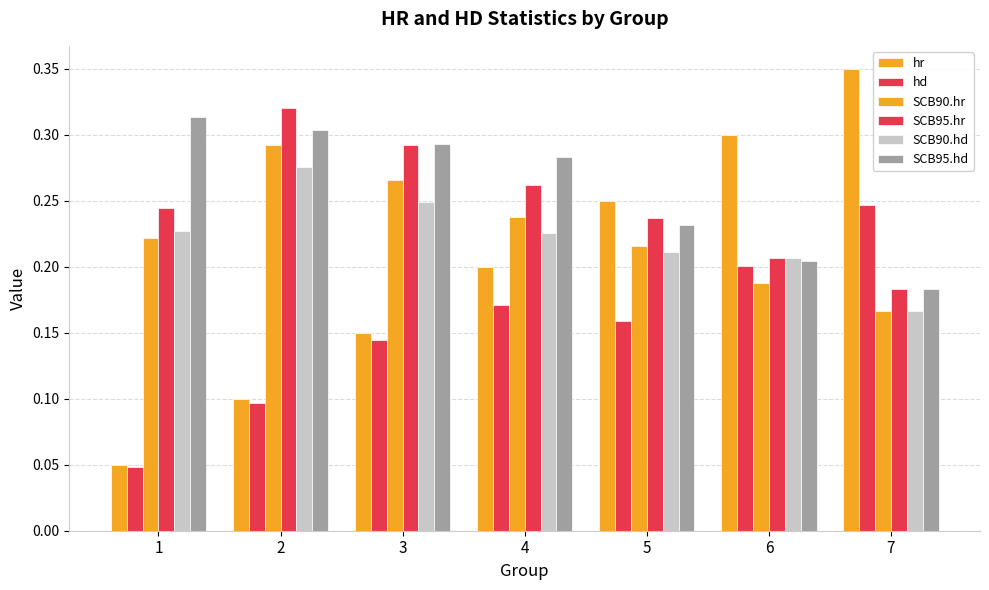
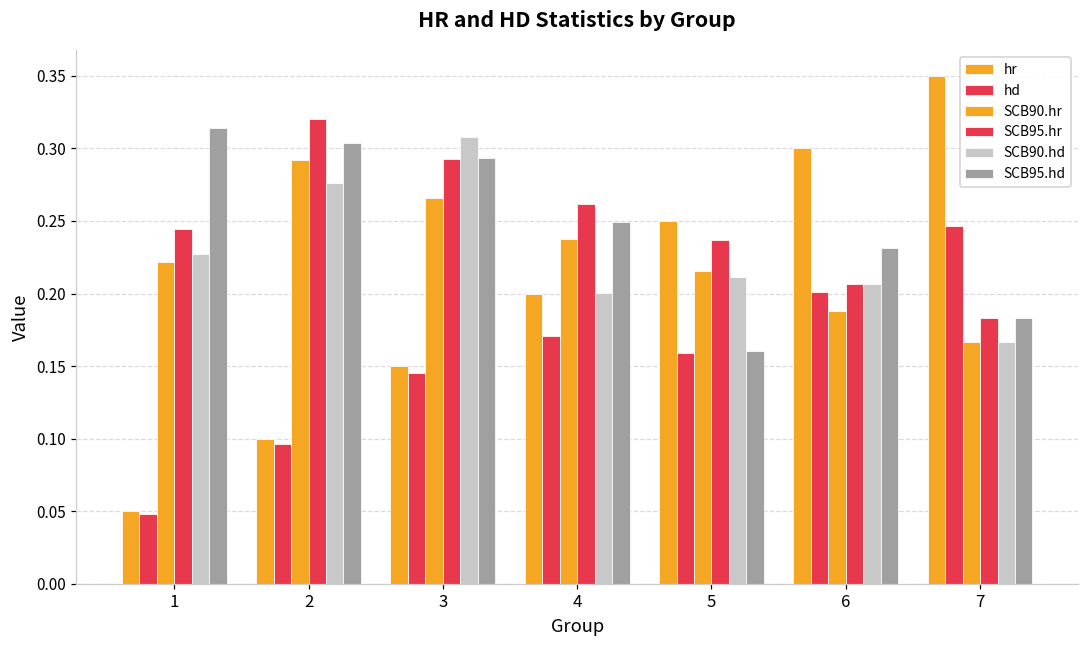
  {
    "SCB90.hd": {
      "1": 0.227,
      "2": 0.276,
-     "3": 0.249,
-     "4": 0.226,
+     "3": 0.308,
+     "4": 0.201,
      "5": 0.211,
      "6": 0.207,
      "7": 0.167
    },
    "SCB95.hd": {
      "1": 0.314,
      "2": 0.304,
      "3": 0.293,
-     "4": 0.283,
-     "5": 0.232,
-     "6": 0.204,
+     "4": 0.249,
+     "5": 0.161,
+     "6": 0.231,
      "7": 0.183
    }
  }
